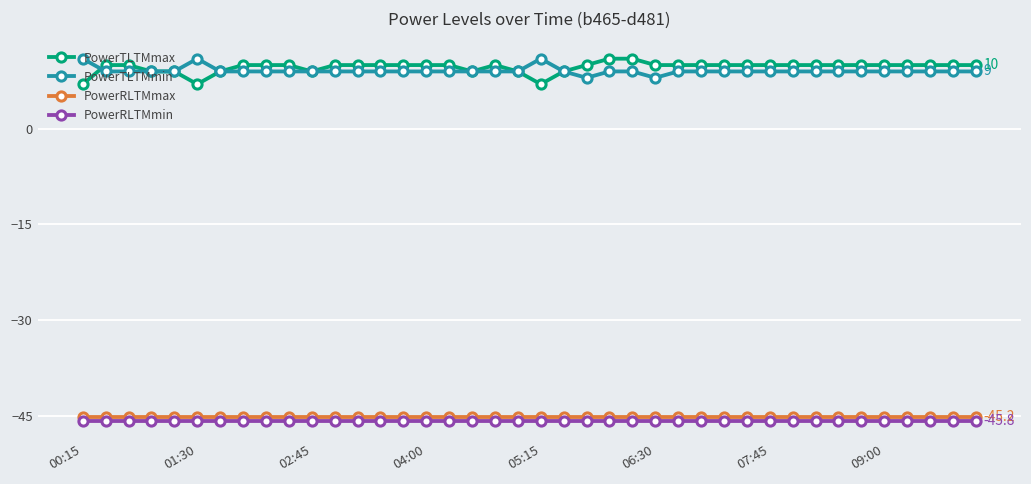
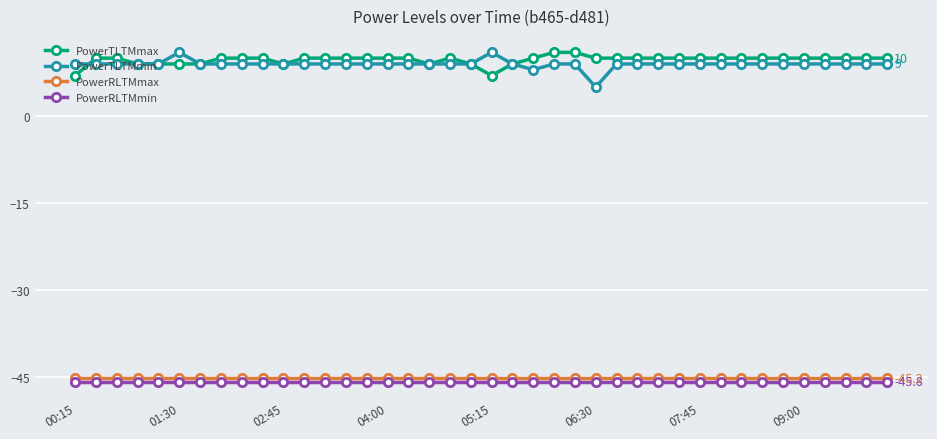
  {
    "PowerTLTMmax": {
      "00:15": 7,
-     "01:30": 7,
+     "01:30": 9,
      "04:00": 10,
      "05:15": 7,
      "06:30": 10,
      "07:45": 10,
      "09:00": 10
    },
    "PowerTLTMmin": {
-     "00:15": 11,
+     "00:15": 9,
      "01:30": 11,
      "04:00": 9,
      "05:15": 11,
-     "06:30": 8,
+     "06:30": 5,
      "07:45": 9,
      "09:00": 9
    },
    "PowerRLTMmax": {
      "00:15": -45,
      "01:30": -45,
      "02:45": -45,
      "04:00": -45,
      "05:15": -45,
      "06:30": -45,
      "07:45": -45,
      "09:00": -45
    },
    "PowerRLTMmin": {
      "00:15": -46,
      "01:30": -46,
      "02:45": -46,
      "04:00": -46,
      "05:15": -46,
      "06:30": -46,
      "07:45": -46,
      "09:00": -46
    }
  }
